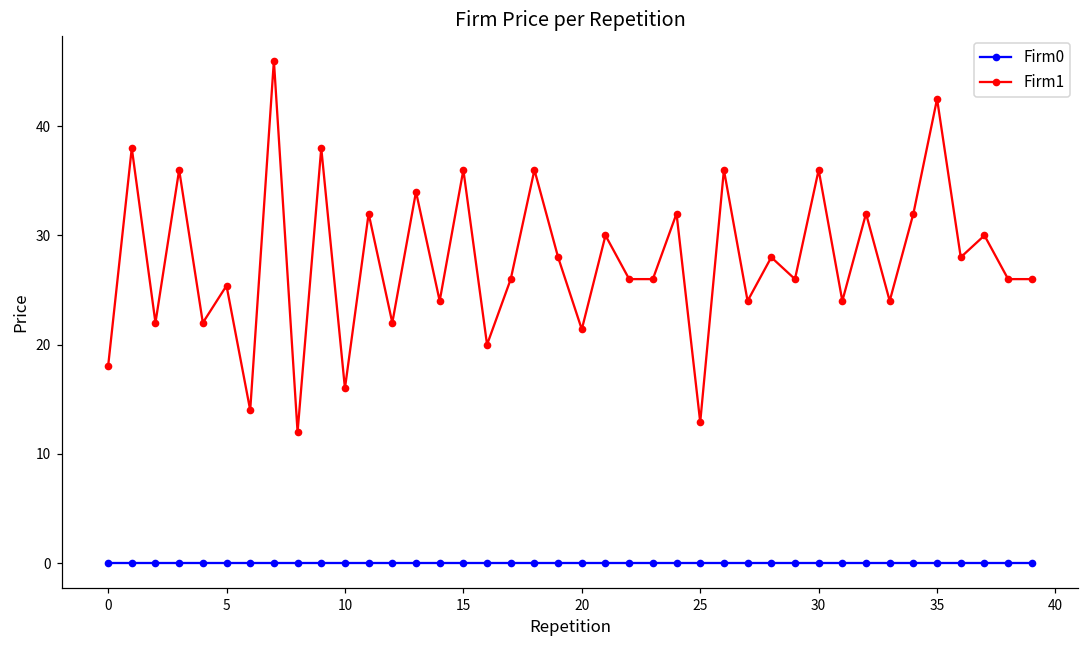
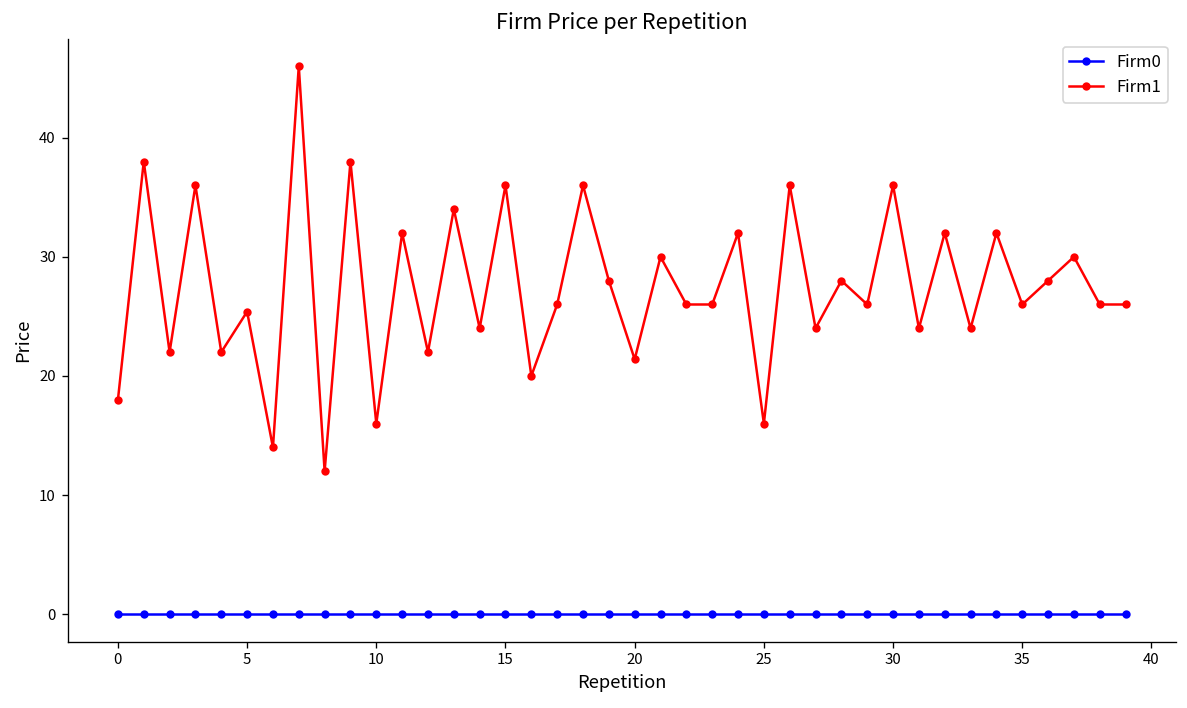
  {
    "Firm0": {
      "0": 0,
      "5": 0,
      "10": 0,
      "15": 0,
      "20": 0,
      "25": 0,
      "30": 0,
      "35": 0
    },
    "Firm1": {
      "0": 18,
      "5": 25,
      "10": 16,
      "15": 36,
      "20": 21,
-     "25": 13,
+     "25": 16,
      "30": 36,
-     "35": 43
+     "35": 26
    }
  }
